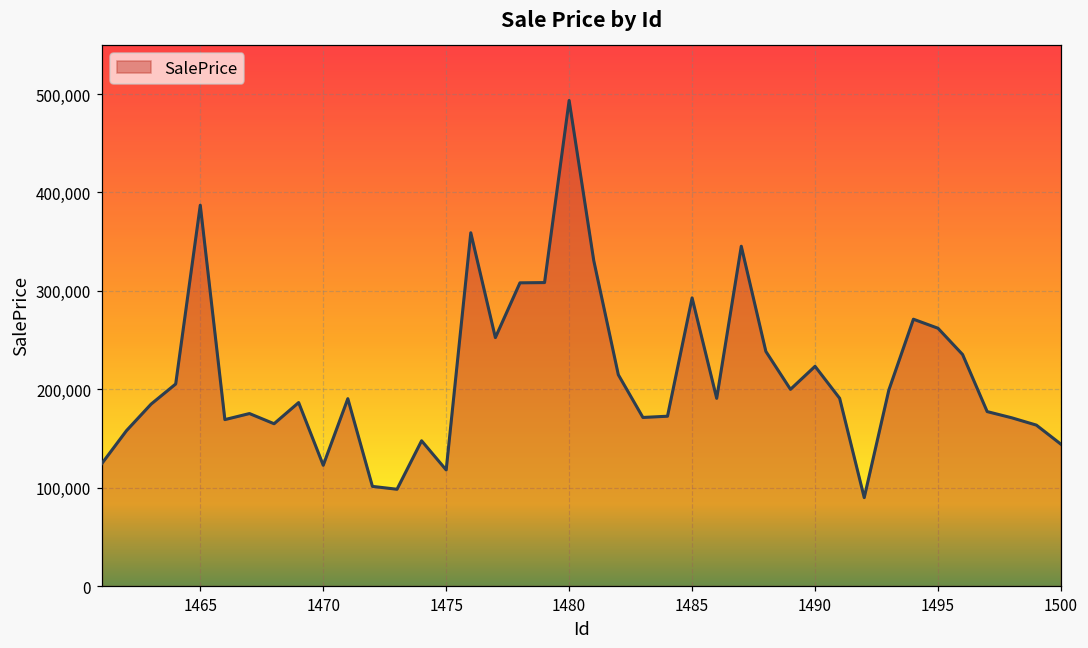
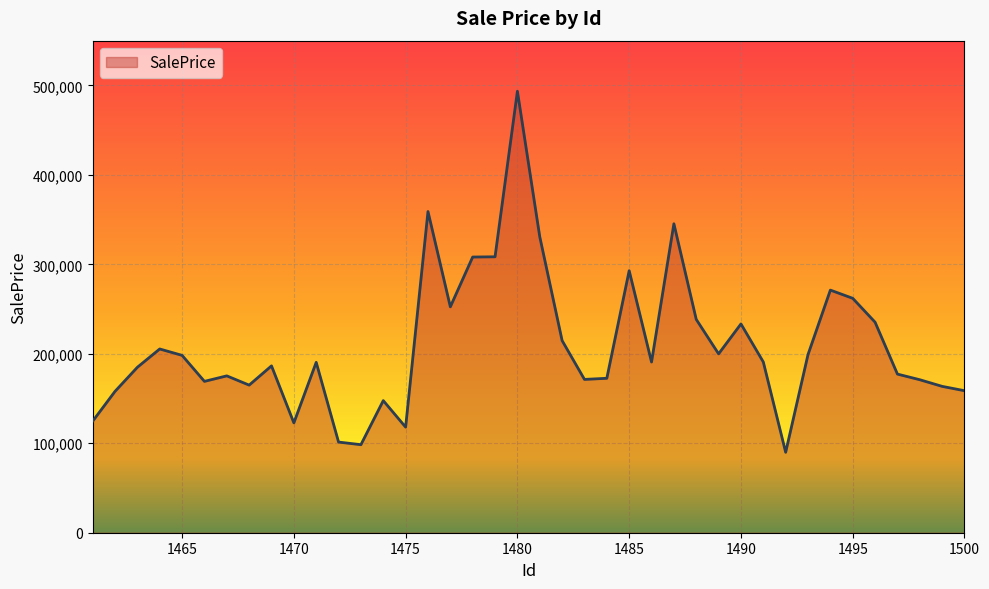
  {
-   "1465": "390,000",
+   "1465": "200,000",
    "1470": "120,000",
    "1475": "120,000",
    "1480": "490,000",
    "1485": "290,000",
-   "1490": "220,000",
+   "1490": "230,000",
    "1495": "260,000",
-   "1500": "140,000"
+   "1500": "160,000"
  }
